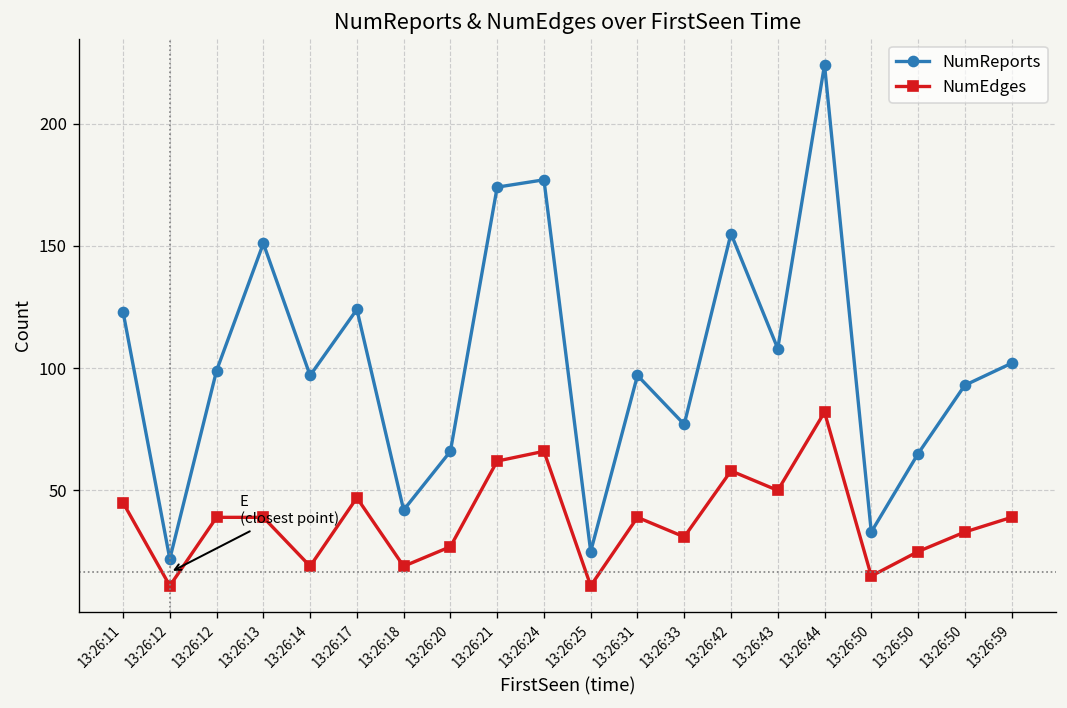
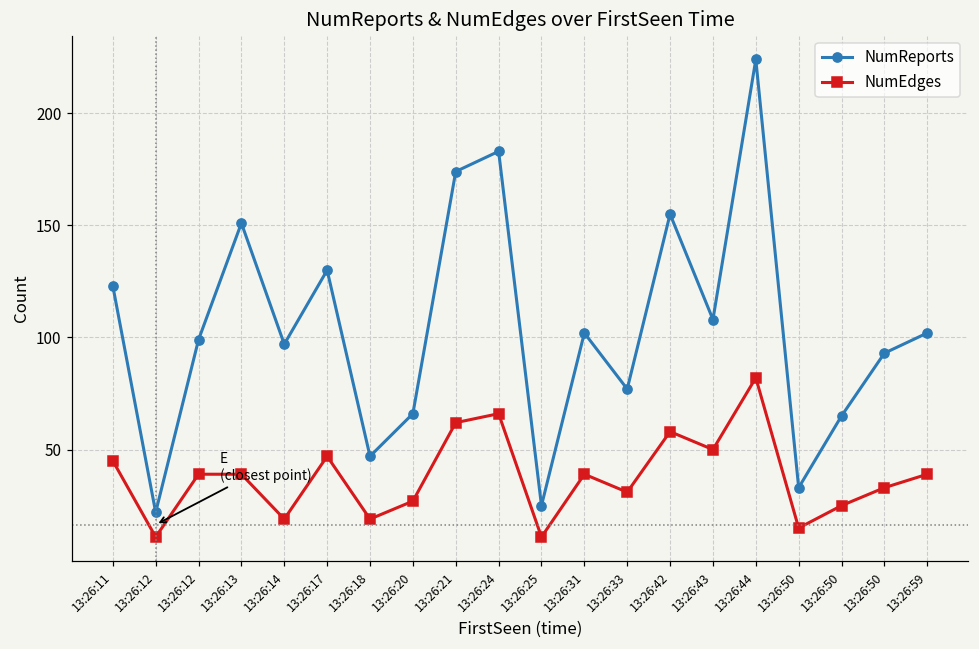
  {
    "NumReports": {
      "13:26:11": 123,
      "13:26:13": 151,
      "13:26:14": 97,
-     "13:26:17": 124,
-     "13:26:18": 42,
+     "13:26:17": 130,
+     "13:26:18": 47,
      "13:26:20": 66,
      "13:26:21": 174,
-     "13:26:24": 177,
+     "13:26:24": 183,
      "13:26:25": 25,
-     "13:26:31": 97,
+     "13:26:31": 102,
      "13:26:33": 77,
      "13:26:42": 155,
      "13:26:43": 108,
      "13:26:44": 224,
      "13:26:59": 102
    },
    "NumEdges": {
      "13:26:11": 45,
      "13:26:13": 39,
      "13:26:14": 19,
      "13:26:17": 47,
      "13:26:18": 19,
      "13:26:20": 27,
      "13:26:21": 62,
      "13:26:24": 66,
      "13:26:25": 11,
      "13:26:31": 39,
      "13:26:33": 31,
      "13:26:42": 58,
      "13:26:43": 50,
      "13:26:44": 82,
      "13:26:59": 39
    }
  }
